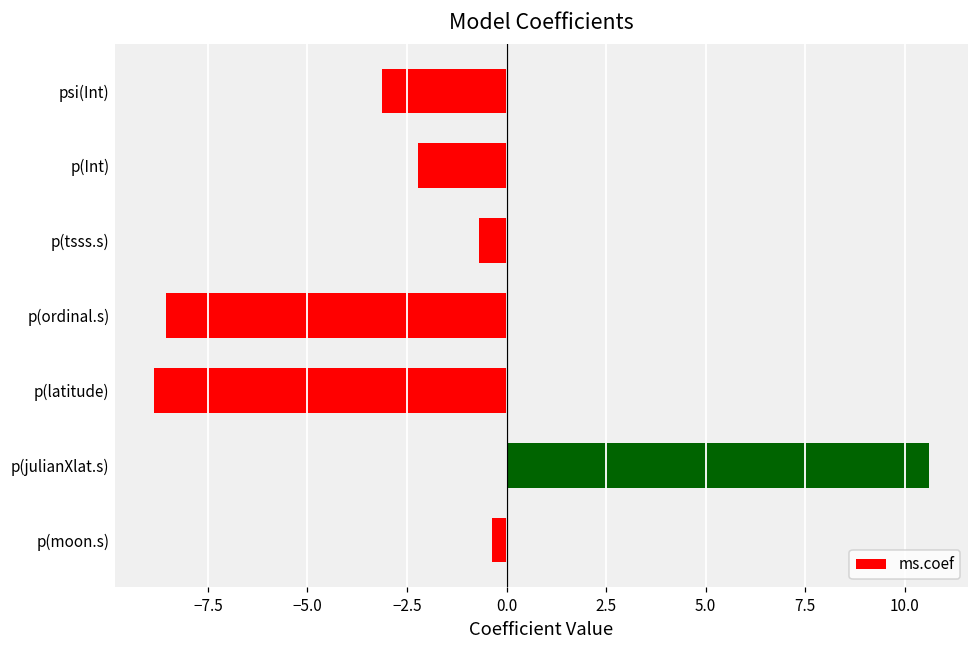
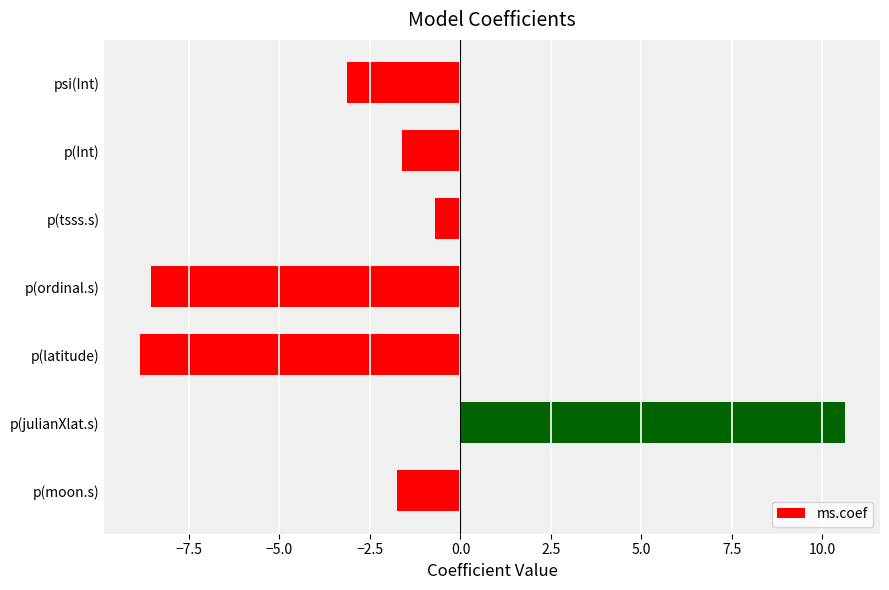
  {
    "psi(Int)": -3.1,
-   "p(Int)": -2.2,
+   "p(Int)": -1.6,
    "p(tsss.s)": -0.7,
    "p(ordinal.s)": -8.5,
    "p(latitude)": -8.9,
    "p(julianXlat.s)": 10.6,
-   "p(moon.s)": -0.4
+   "p(moon.s)": -1.8
  }
